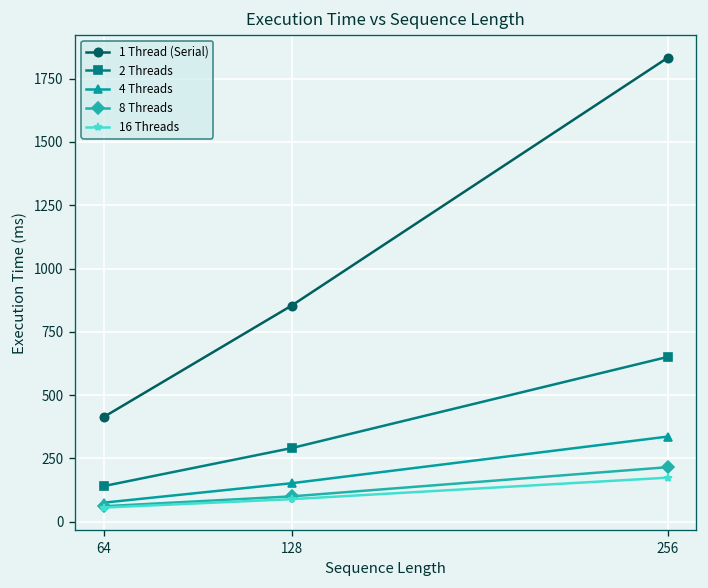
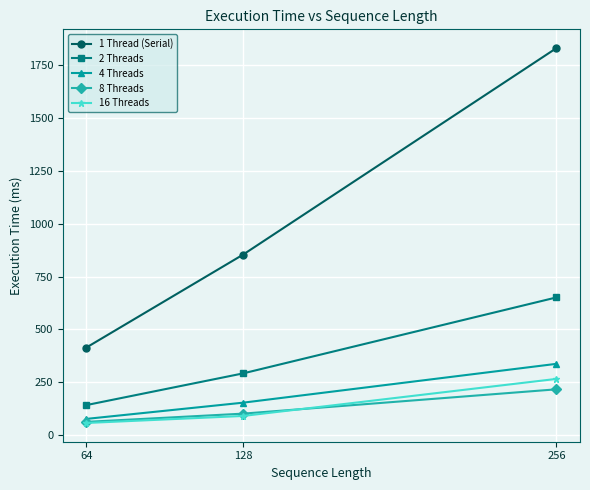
  {
    "16 Threads": {
-     "256": 170
+     "256": 270
    }
  }
